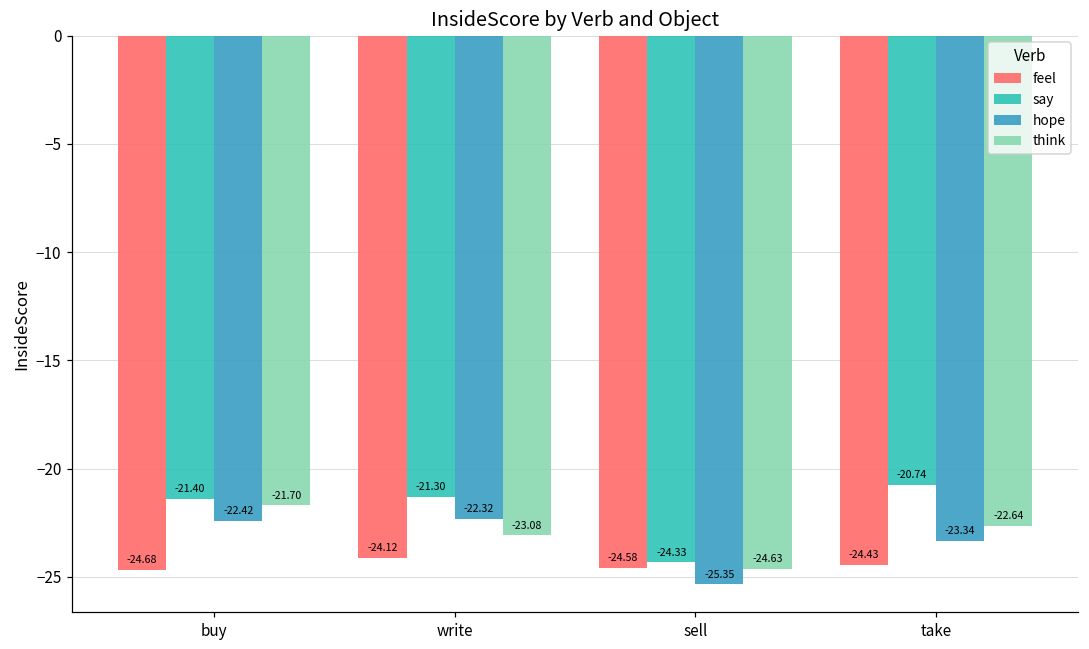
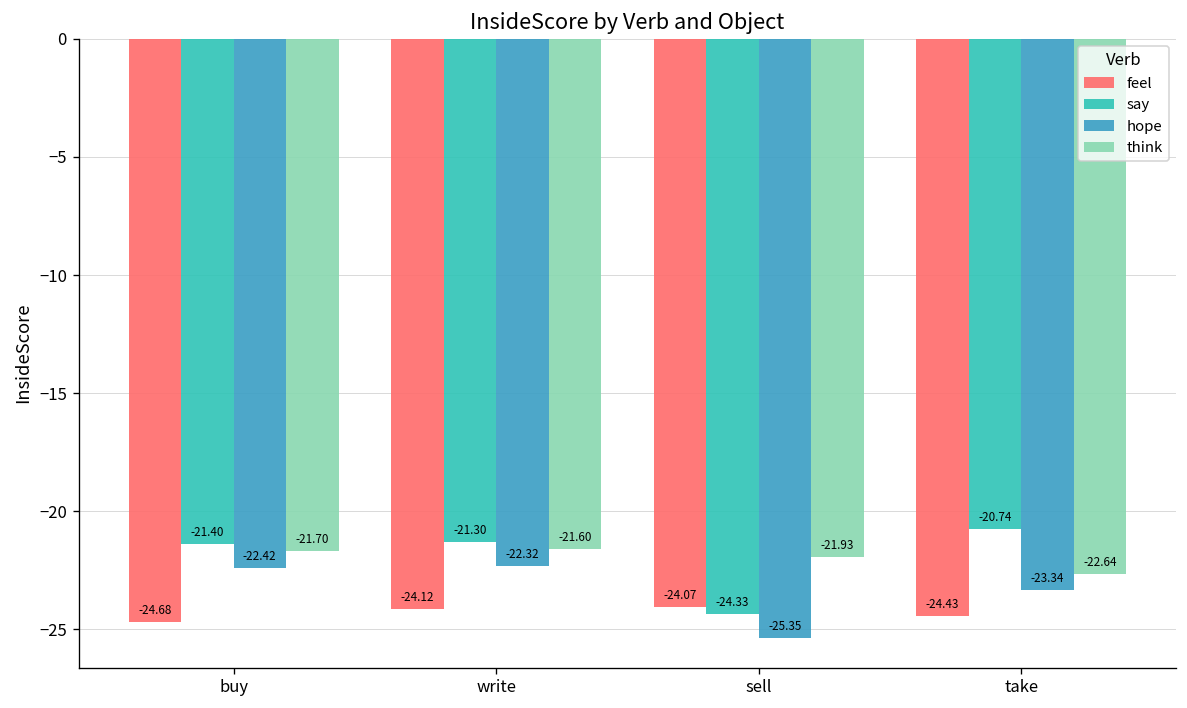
  {
    "feel": {
      "buy": -24.68,
      "write": -24.12,
-     "sell": -24.58,
+     "sell": -24.07,
      "take": -24.43
    },
    "think": {
      "buy": -21.70,
-     "write": -23.08,
-     "sell": -24.63,
+     "write": -21.60,
+     "sell": -21.93,
      "take": -22.64
    }
  }
